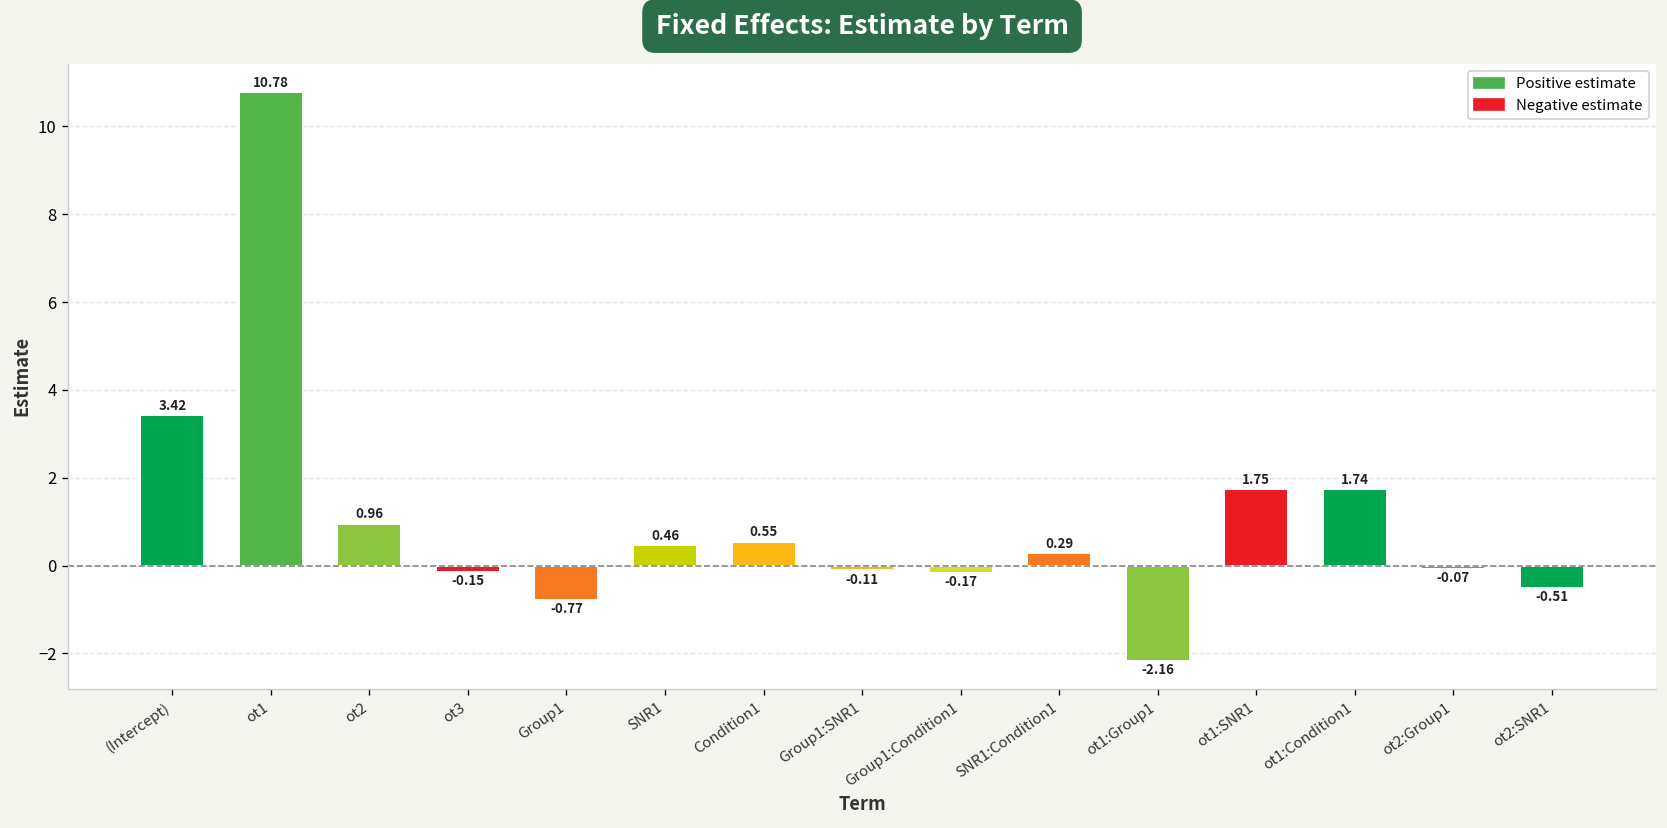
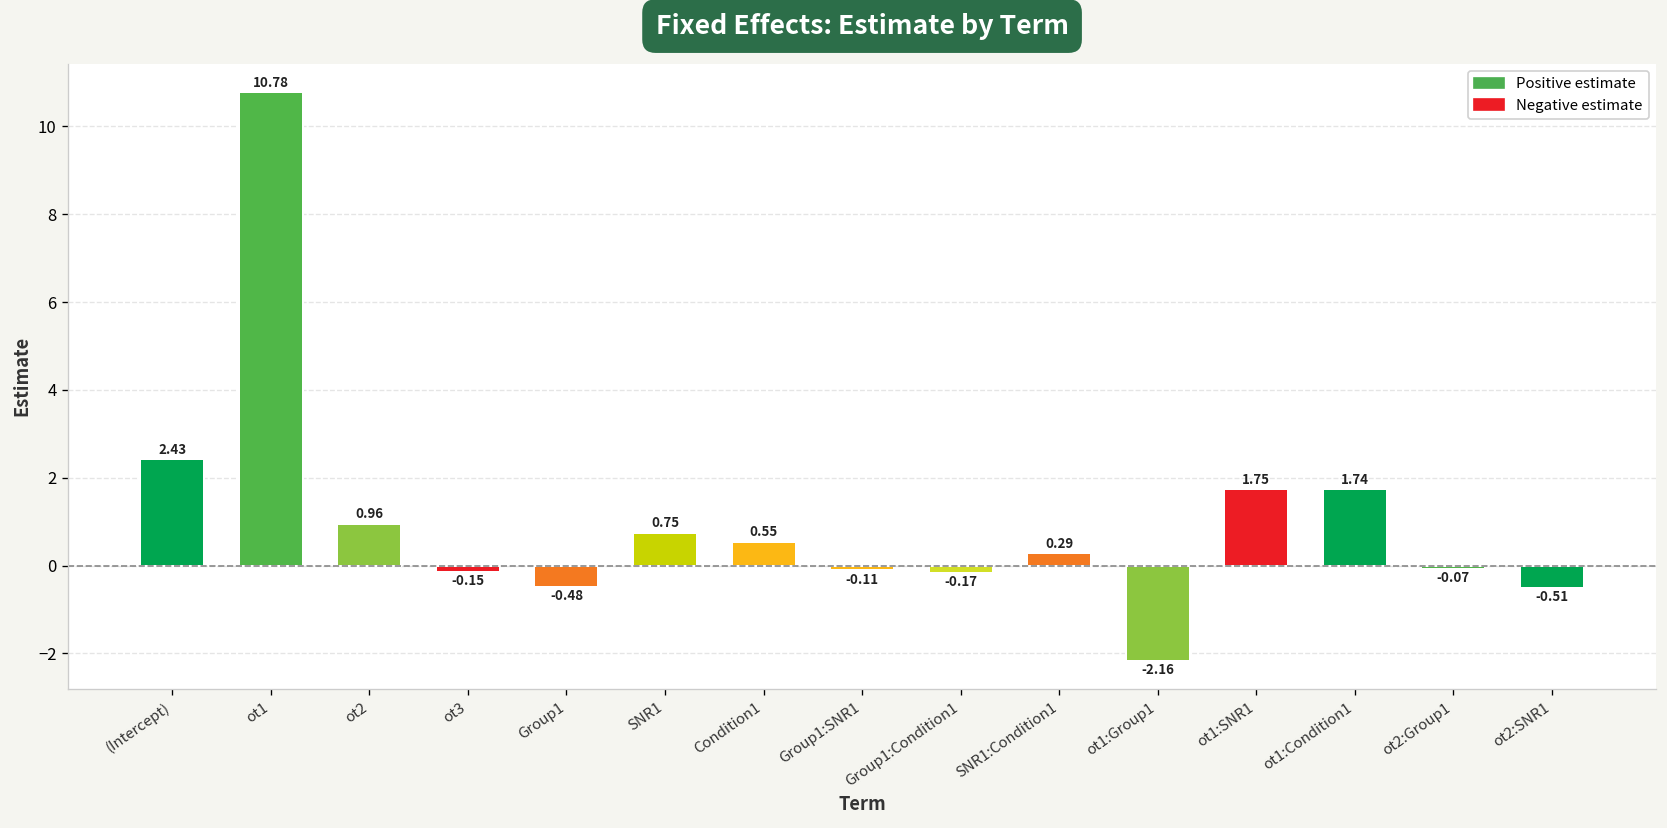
  {
-   "(Intercept)": 3.42,
+   "(Intercept)": 2.43,
    "ot1": 10.78,
    "ot2": 0.96,
    "ot3": -0.15,
-   "Group1": -0.77,
-   "SNR1": 0.46,
+   "Group1": -0.48,
+   "SNR1": 0.75,
    "Condition1": 0.55,
    "Group1:SNR1": -0.11,
    "Group1:Condition1": -0.17,
    "SNR1:Condition1": 0.29,
    "ot1:Group1": -2.16,
    "ot1:SNR1": 1.75,
    "ot1:Condition1": 1.74,
    "ot2:Group1": -0.07,
    "ot2:SNR1": -0.51
  }
